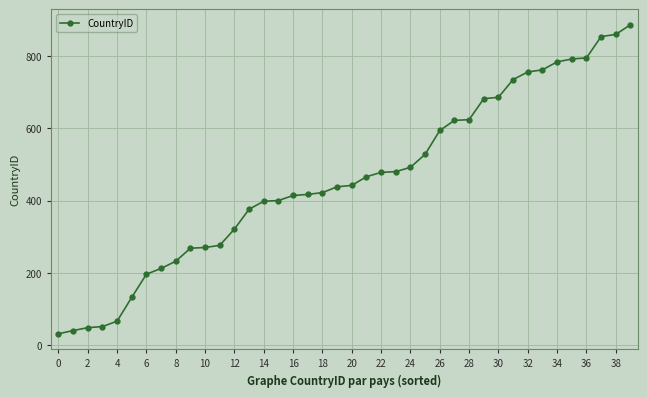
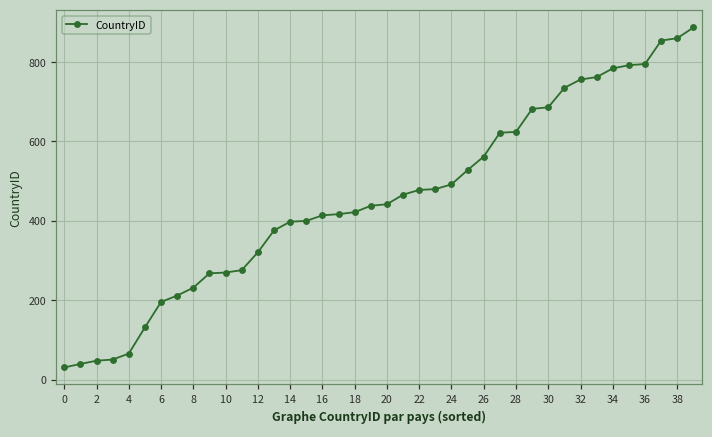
  {
    "0": 30,
    "2": 50,
    "4": 70,
    "6": 200,
    "8": 230,
    "10": 270,
    "12": 320,
    "14": 400,
    "16": 410,
    "18": 420,
    "20": 440,
    "22": 480,
    "24": 490,
-   "26": 590,
+   "26": 560,
    "28": 620,
    "30": 690,
    "32": 760,
    "34": 780,
    "36": 800,
    "38": 860
  }
